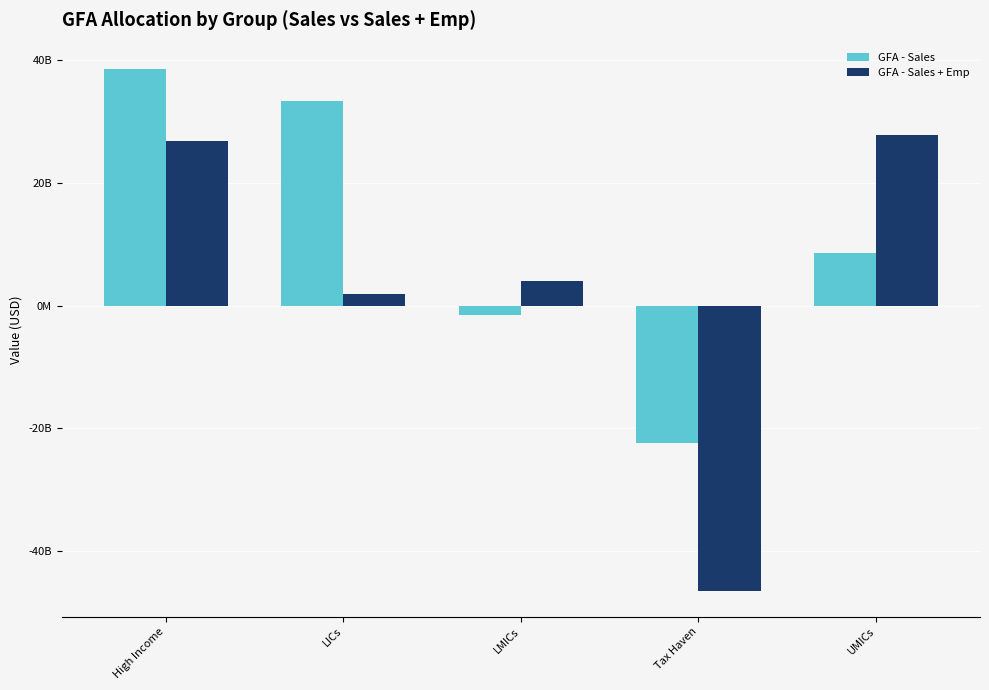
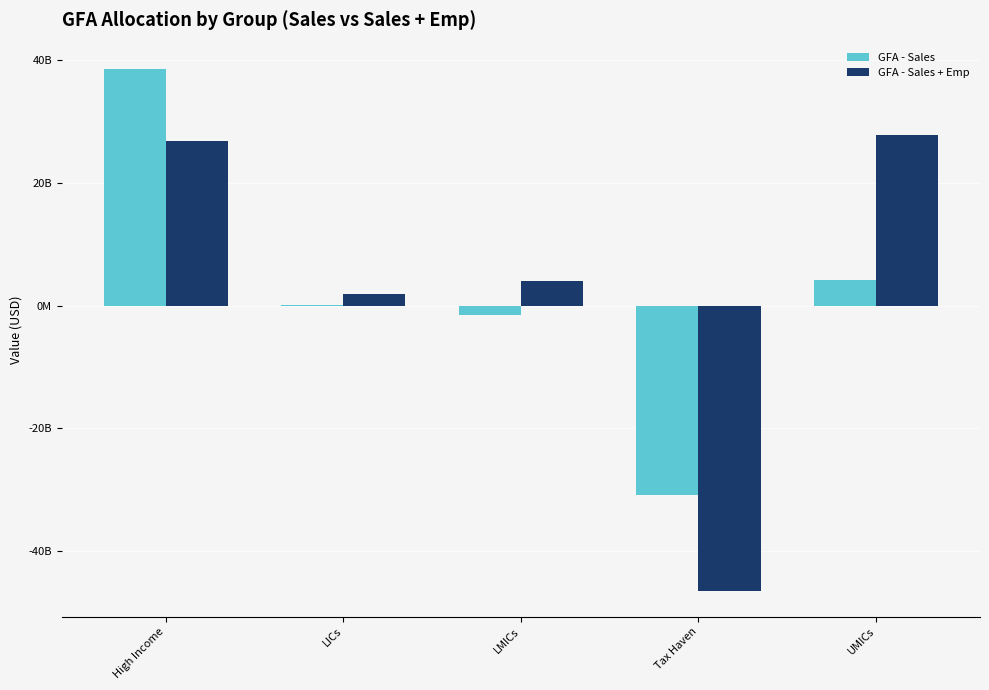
  {
    "GFA - Sales": {
      "High Income": 39000000000,
-     "LICs": 33000000000,
+     "LICs": 0,
      "LMICs": -1000000000,
-     "Tax Haven": -22000000000,
-     "UMICs": 9000000000
+     "Tax Haven": -31000000000,
+     "UMICs": 4000000000
    },
    "GFA - Sales + Emp": {
      "High Income": 27000000000,
      "LICs": 2000000000,
      "LMICs": 4000000000,
      "Tax Haven": -46000000000,
      "UMICs": 28000000000
    }
  }
